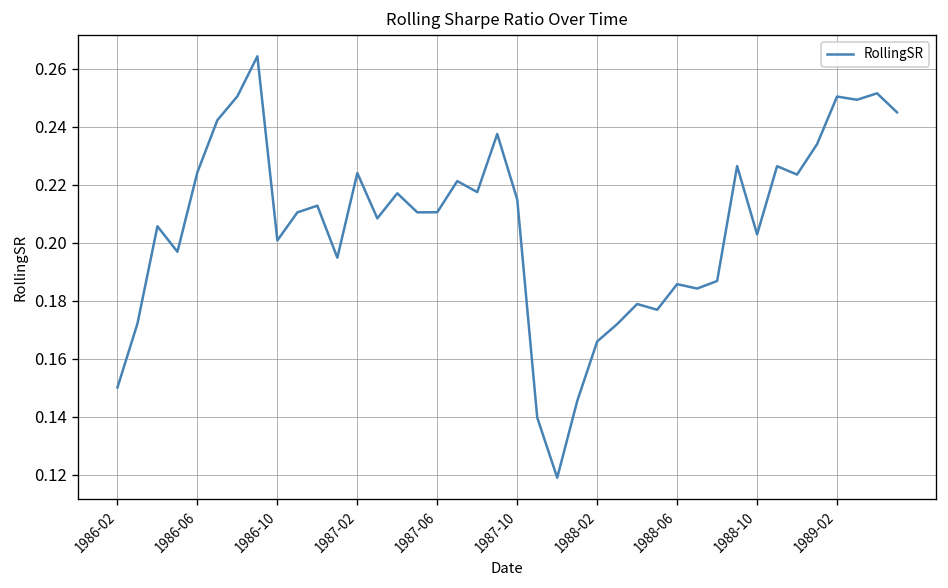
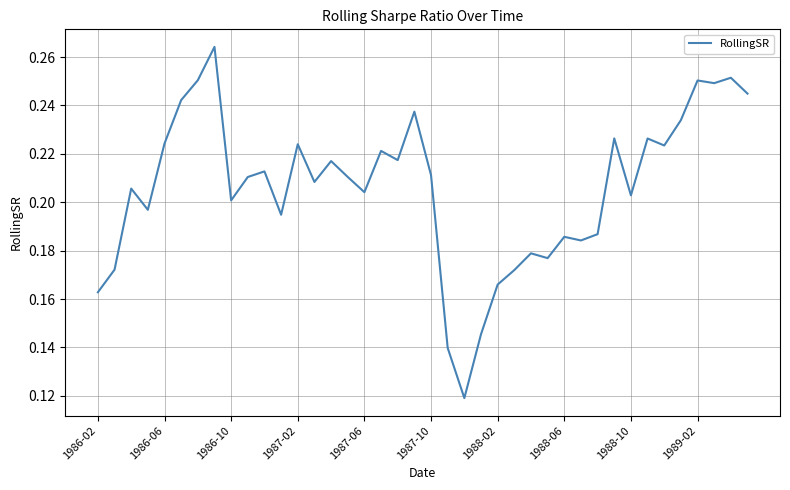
  {
-   "1986-02": 0.150,
+   "1986-02": 0.163,
    "1986-06": 0.224,
    "1986-10": 0.201,
    "1987-02": 0.224,
-   "1987-06": 0.211,
-   "1987-10": 0.215,
+   "1987-06": 0.204,
+   "1987-10": 0.211,
    "1988-02": 0.166,
    "1988-06": 0.186,
    "1988-10": 0.203,
    "1989-02": 0.250
  }
